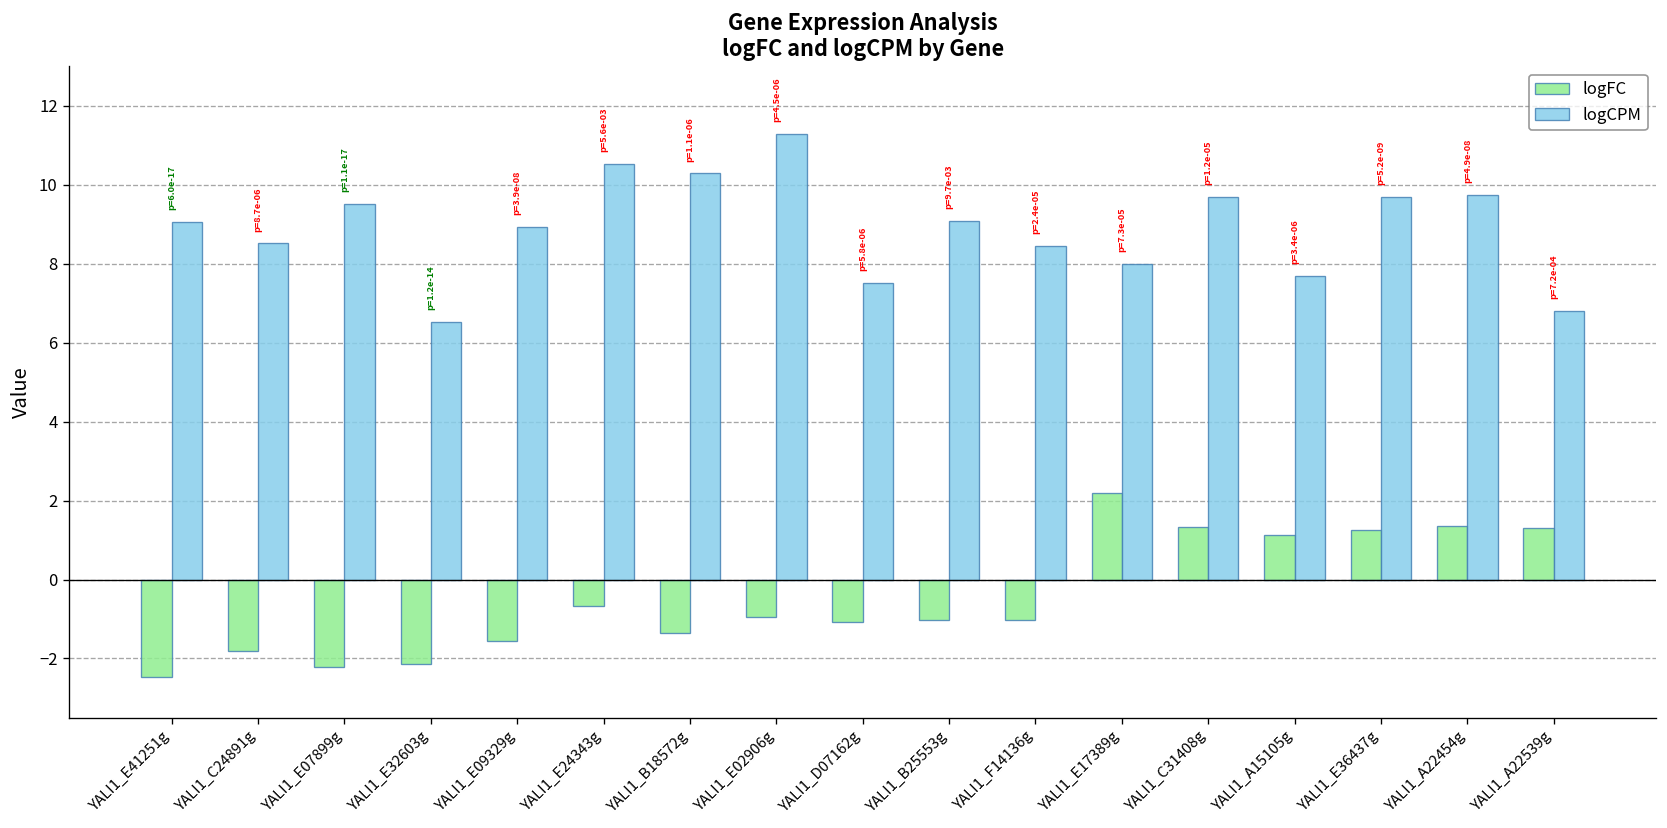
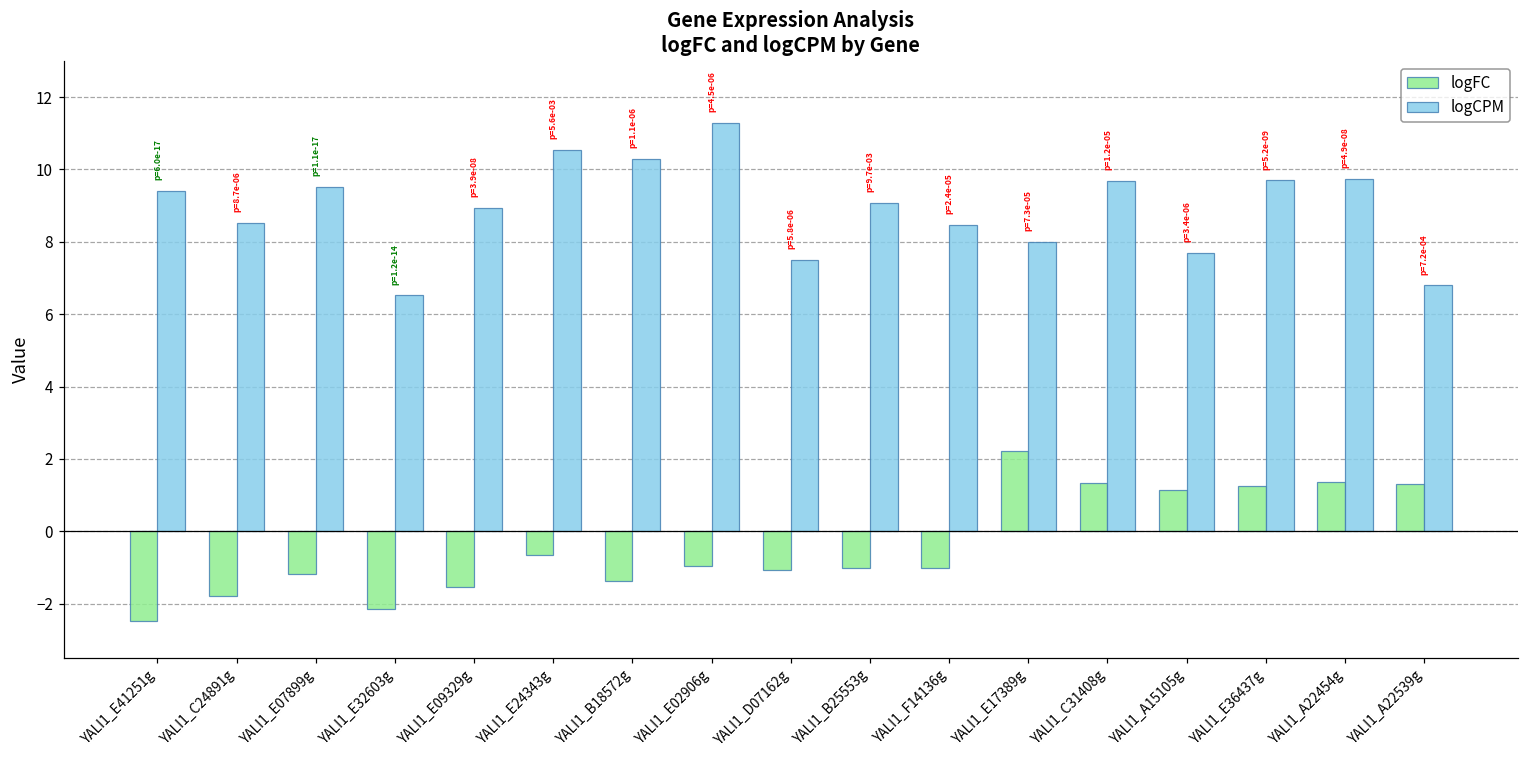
  {
    "logFC": {
      "YALI1_E41251g": -2.5,
      "YALI1_C24891g": -1.8,
-     "YALI1_E07899g": -2.2,
+     "YALI1_E07899g": -1.2,
      "YALI1_E32603g": -2.1,
      "YALI1_E09329g": -1.5,
      "YALI1_E24343g": -0.7,
      "YALI1_B18572g": -1.4,
      "YALI1_E02906g": -0.9,
      "YALI1_D07162g": -1.1,
      "YALI1_B25553g": -1.0,
      "YALI1_F14136g": -1.0,
      "YALI1_E17389g": 2.2,
      "YALI1_C31408g": 1.3,
      "YALI1_A15105g": 1.1,
      "YALI1_E36437g": 1.3,
      "YALI1_A22454g": 1.4,
      "YALI1_A22539g": 1.3
    },
    "logCPM": {
-     "YALI1_E41251g": 9.1
+     "YALI1_E41251g": 9.4
    }
  }
